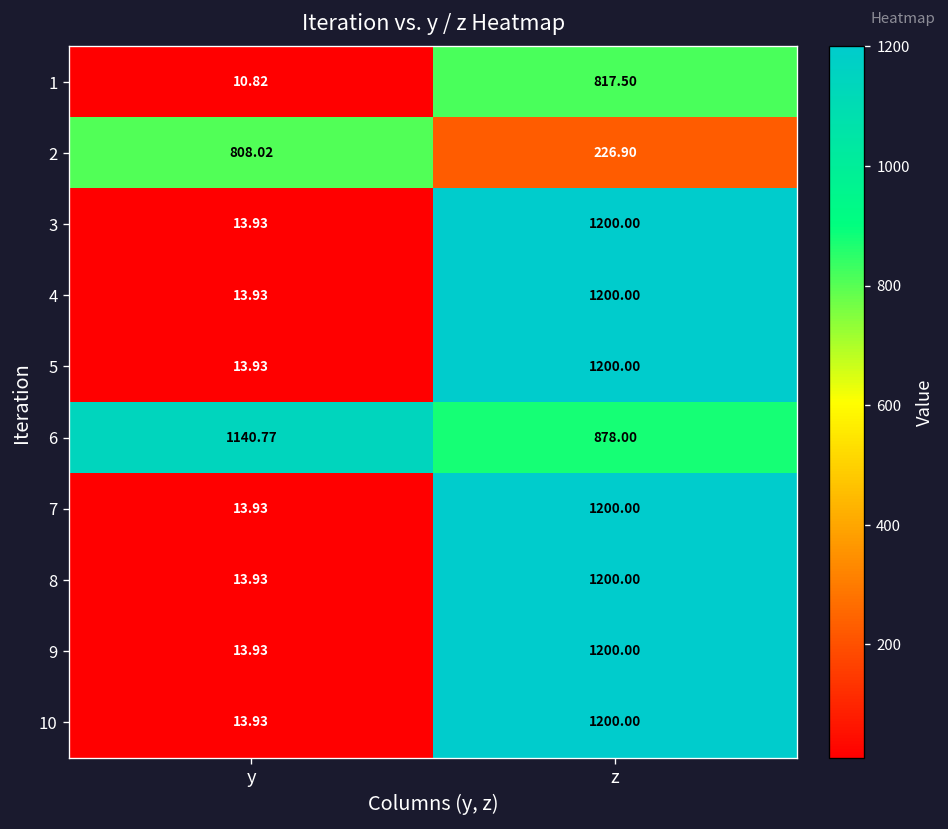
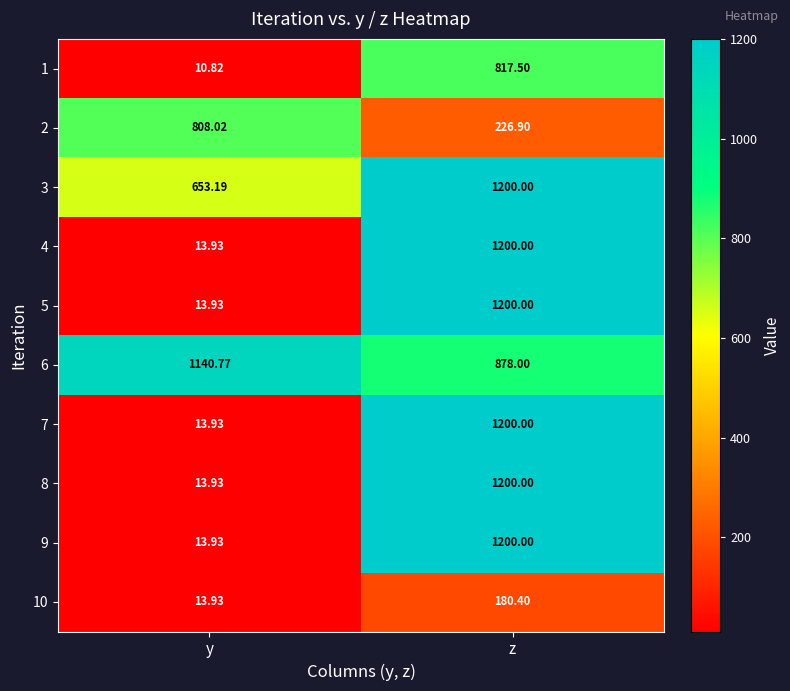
  {
    "1": {
      "y": 10.82,
      "z": 817.50
    },
    "2": {
      "y": 808.02,
      "z": 226.90
    },
    "3": {
-     "y": 13.93,
+     "y": 653.19,
      "z": 1200.00
    },
    "4": {
      "y": 13.93,
      "z": 1200.00
    },
    "5": {
      "y": 13.93,
      "z": 1200.00
    },
    "6": {
      "y": 1140.77,
      "z": 878.00
    },
    "7": {
      "y": 13.93,
      "z": 1200.00
    },
    "8": {
      "y": 13.93,
      "z": 1200.00
    },
    "9": {
      "y": 13.93,
      "z": 1200.00
    },
    "10": {
      "y": 13.93,
-     "z": 1200.00
+     "z": 180.40
    }
  }
